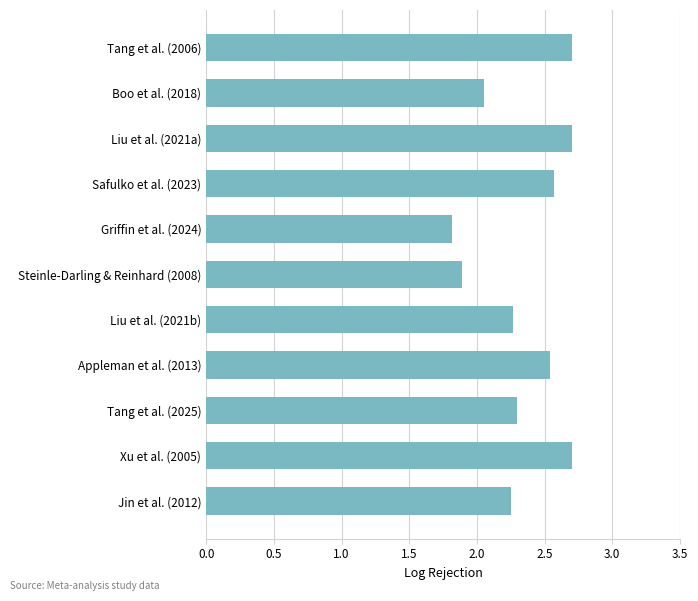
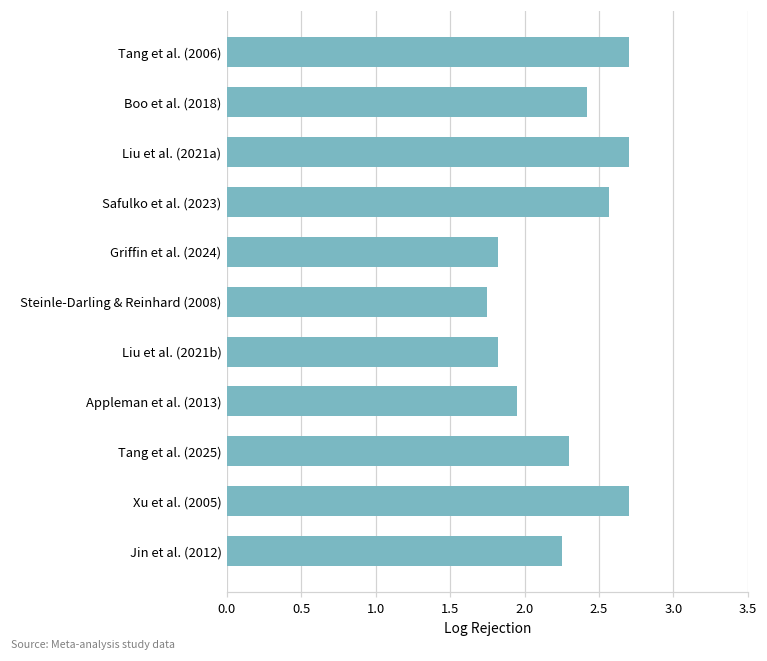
  {
    "Tang et al. (2006)": 2.70,
-   "Boo et al. (2018)": 2.05,
+   "Boo et al. (2018)": 2.42,
    "Liu et al. (2021a)": 2.70,
    "Safulko et al. (2023)": 2.57,
    "Griffin et al. (2024)": 1.82,
-   "Steinle-Darling & Reinhard (2008)": 1.89,
-   "Liu et al. (2021b)": 2.27,
-   "Appleman et al. (2013)": 2.54,
+   "Steinle-Darling & Reinhard (2008)": 1.75,
+   "Liu et al. (2021b)": 1.82,
+   "Appleman et al. (2013)": 1.95,
    "Tang et al. (2025)": 2.30,
    "Xu et al. (2005)": 2.70,
    "Jin et al. (2012)": 2.25
  }
